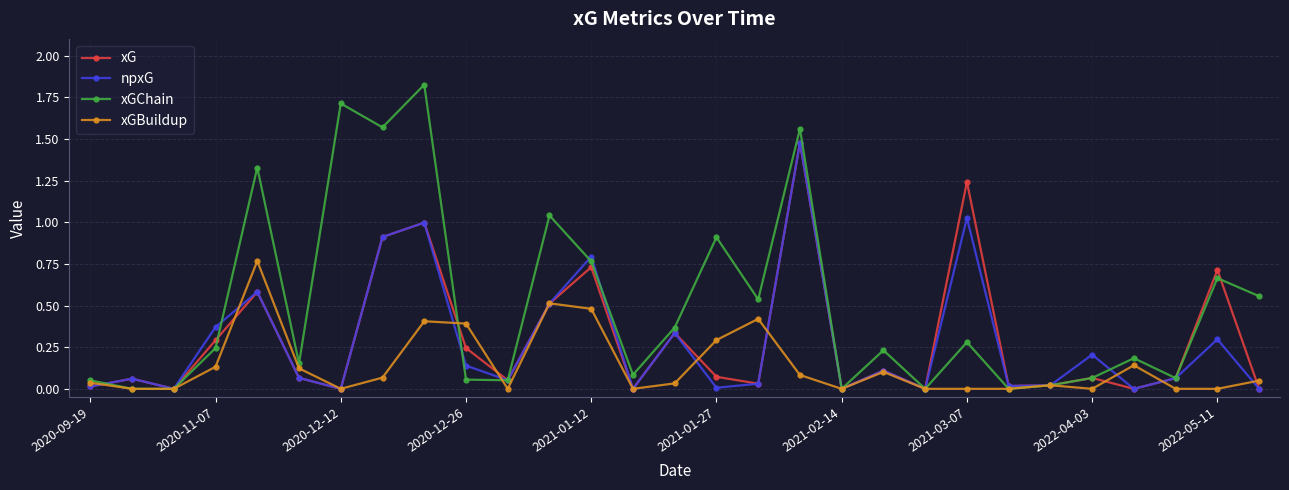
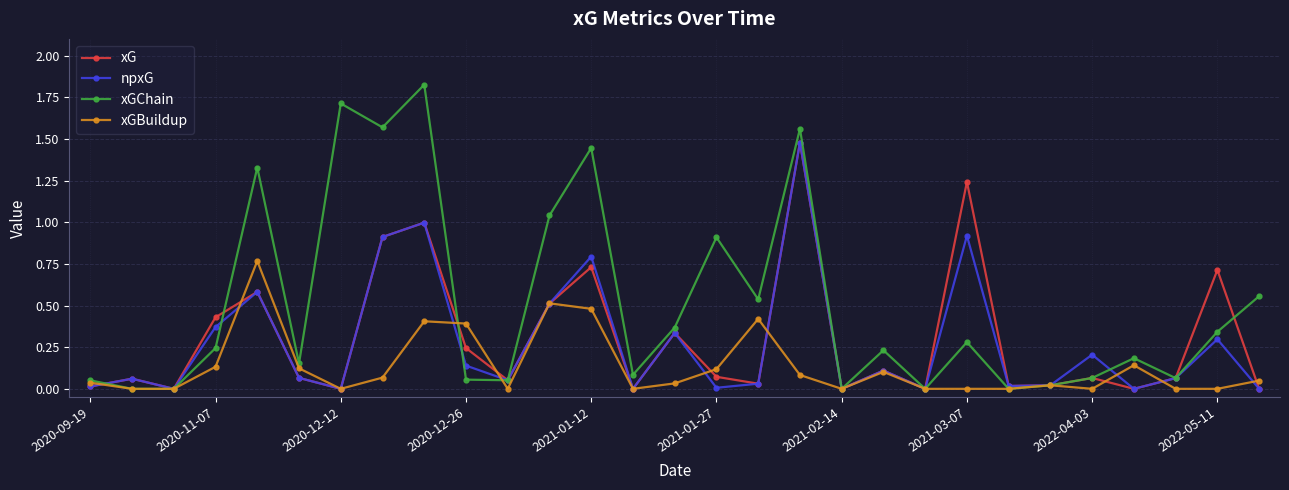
  {
    "xG": {
-     "2020-11-07": 0.29,
+     "2020-11-07": 0.43,
      "2020-12-26": 0.24,
      "2021-01-12": 0.73,
      "2021-01-27": 0.07,
      "2021-03-07": 1.24,
      "2022-05-11": 0.71
    },
    "npxG": {
      "2020-11-07": 0.37,
      "2020-12-26": 0.14,
      "2021-01-12": 0.79,
      "2021-01-27": 0.01,
-     "2021-03-07": 1.03,
+     "2021-03-07": 0.92,
      "2022-04-03": 0.20,
      "2022-05-11": 0.30
    },
    "xGChain": {
      "2020-11-07": 0.24,
      "2020-12-12": 1.71,
      "2020-12-26": 0.06,
-     "2021-01-12": 0.76,
+     "2021-01-12": 1.45,
      "2021-01-27": 0.91,
      "2021-03-07": 0.28,
-     "2022-05-11": 0.66
+     "2022-05-11": 0.34
    },
    "xGBuildup": {
      "2020-11-07": 0.13,
      "2020-12-26": 0.39,
      "2021-01-12": 0.48,
-     "2021-01-27": 0.29,
+     "2021-01-27": 0.12,
      "2021-03-07": 0.00,
      "2022-04-03": 0.00,
      "2022-05-11": 0.00
    }
  }
